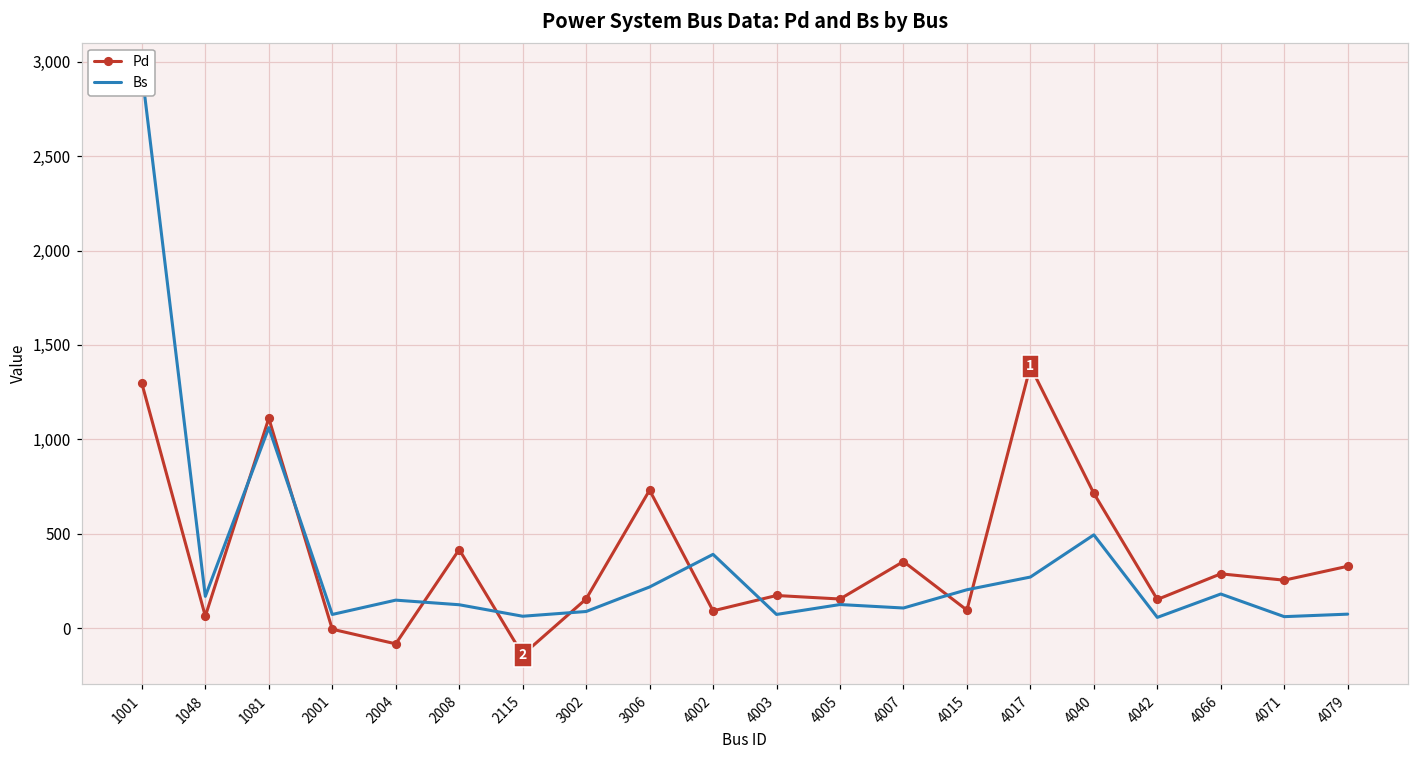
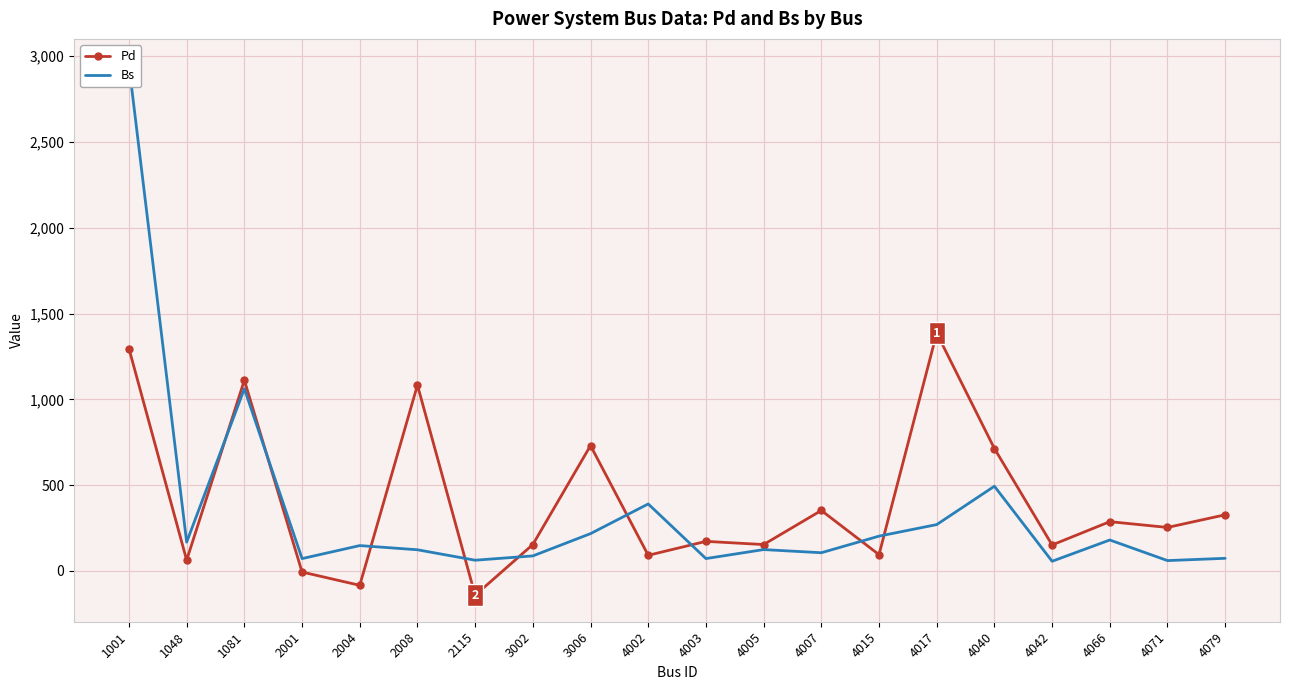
  {
    "Pd": {
      "1001": "1,300",
      "1048": "60",
      "1081": "1,110",
      "2001": "-10",
      "2004": "-80",
-     "2008": "420",
+     "2008": "1,080",
      "3002": "150",
      "3006": "730",
      "4002": "90",
      "4003": "170",
      "4005": "150",
      "4007": "350",
      "4015": "90",
      "4040": "710",
      "4042": "150",
      "4066": "290",
      "4071": "250",
      "4079": "330"
    },
    "Bs": {
      "1048": "170",
      "1081": "1,060",
      "2001": "70",
      "2004": "150",
      "2008": "120",
      "2115": "60",
      "3002": "90",
      "3006": "220",
      "4002": "390",
      "4003": "70",
      "4005": "120",
      "4007": "110",
      "4015": "200",
      "4017": "270",
      "4040": "490",
      "4042": "60",
      "4066": "180",
      "4071": "60",
      "4079": "70"
    }
  }
